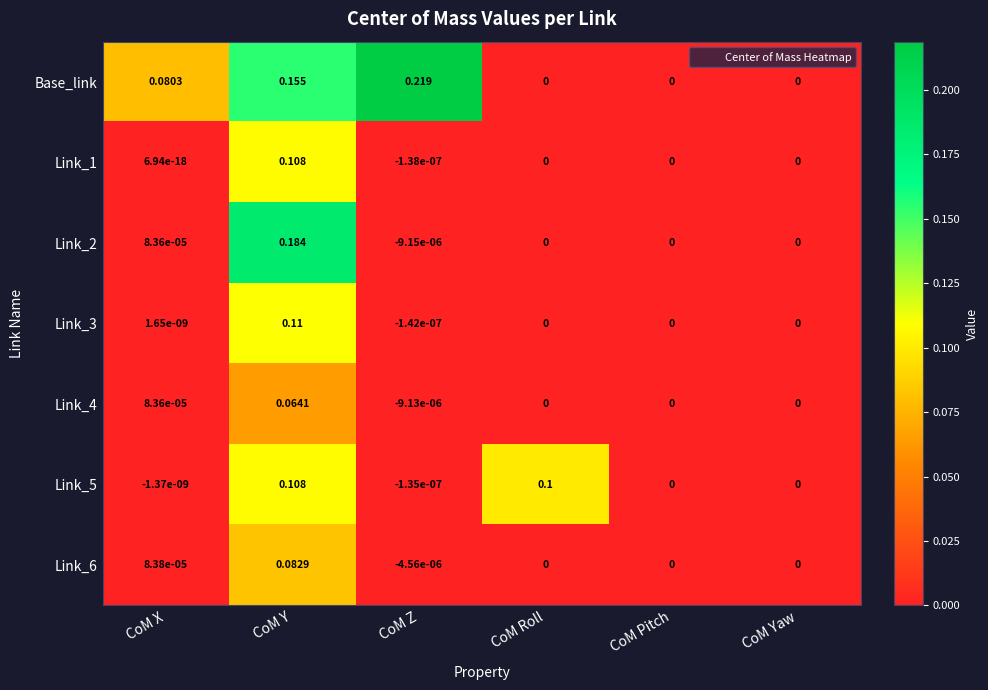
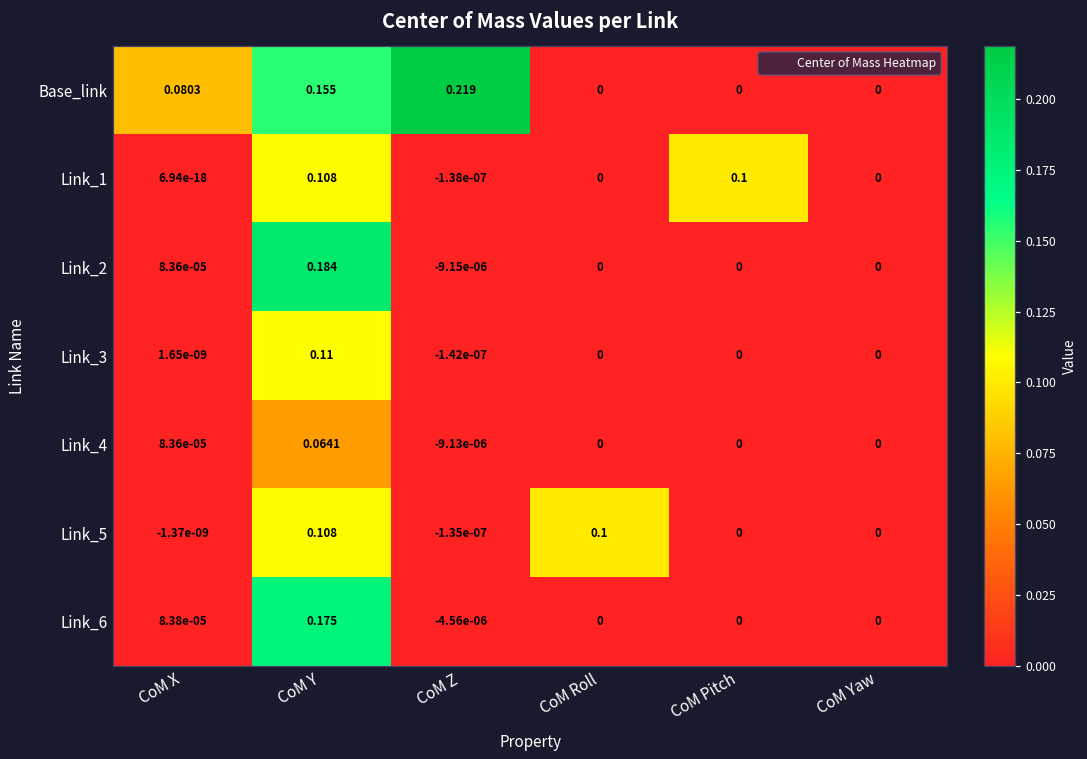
  {
    "Base_link": {
      "CoM X": "0.0803",
      "CoM Y": "0.155",
      "CoM Z": "0.219",
      "CoM Roll": "0",
      "CoM Pitch": "0",
      "CoM Yaw": "0"
    },
    "Link_1": {
      "CoM X": "6.94e-18",
      "CoM Y": "0.108",
      "CoM Z": "-1.38e-07",
      "CoM Roll": "0",
-     "CoM Pitch": "0",
+     "CoM Pitch": "0.1",
      "CoM Yaw": "0"
    },
    "Link_2": {
      "CoM X": "8.36e-05",
      "CoM Y": "0.184",
      "CoM Z": "-9.15e-06",
      "CoM Roll": "0",
      "CoM Pitch": "0",
      "CoM Yaw": "0"
    },
    "Link_3": {
      "CoM X": "1.65e-09",
      "CoM Y": "0.11",
      "CoM Z": "-1.42e-07",
      "CoM Roll": "0",
      "CoM Pitch": "0",
      "CoM Yaw": "0"
    },
    "Link_4": {
      "CoM X": "8.36e-05",
      "CoM Y": "0.0641",
      "CoM Z": "-9.13e-06",
      "CoM Roll": "0",
      "CoM Pitch": "0",
      "CoM Yaw": "0"
    },
    "Link_5": {
      "CoM X": "-1.37e-09",
      "CoM Y": "0.108",
      "CoM Z": "-1.35e-07",
      "CoM Roll": "0.1",
      "CoM Pitch": "0",
      "CoM Yaw": "0"
    },
    "Link_6": {
      "CoM X": "8.38e-05",
-     "CoM Y": "0.0829",
+     "CoM Y": "0.175",
      "CoM Z": "-4.56e-06",
      "CoM Roll": "0",
      "CoM Pitch": "0",
      "CoM Yaw": "0"
    }
  }
